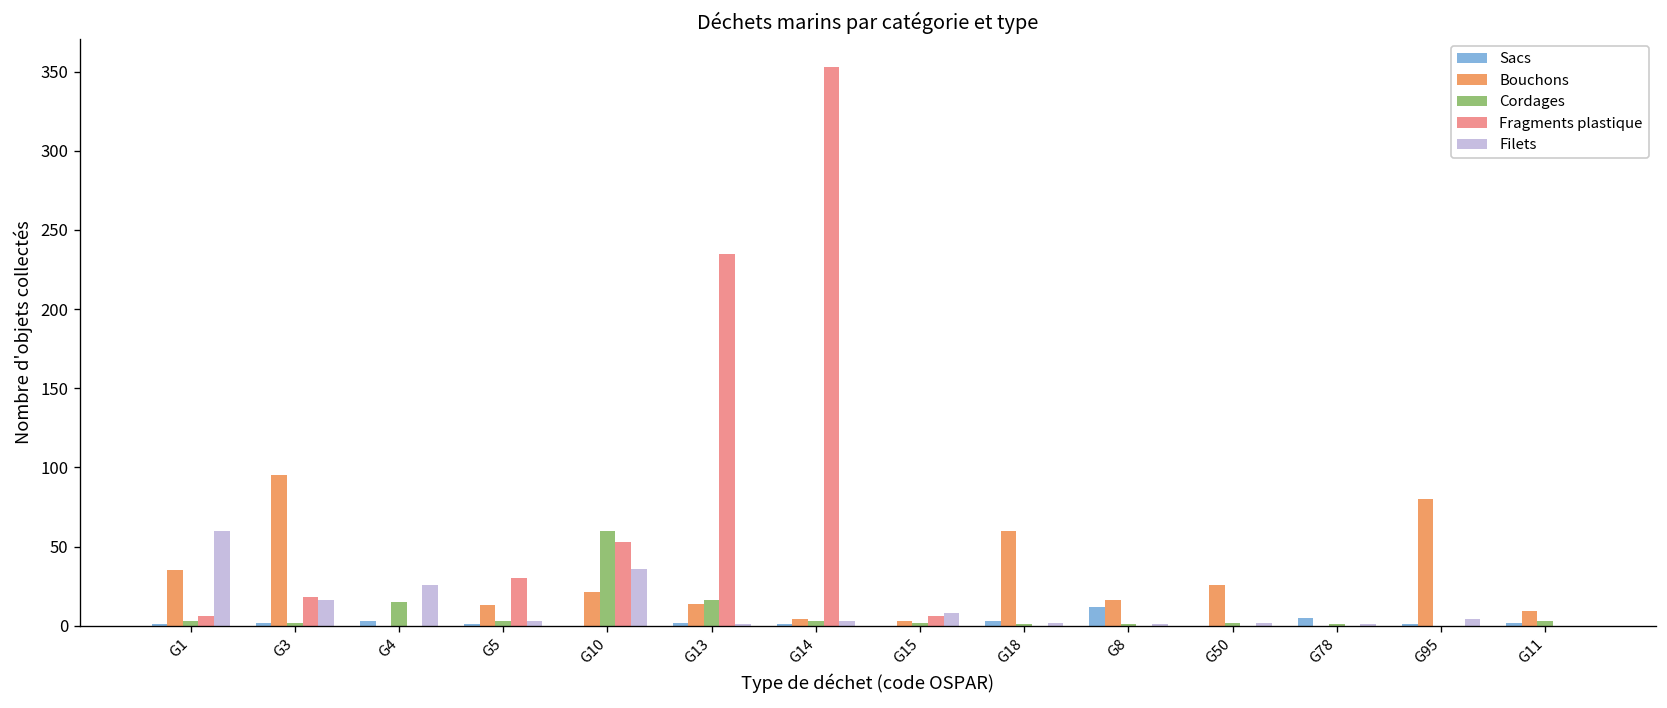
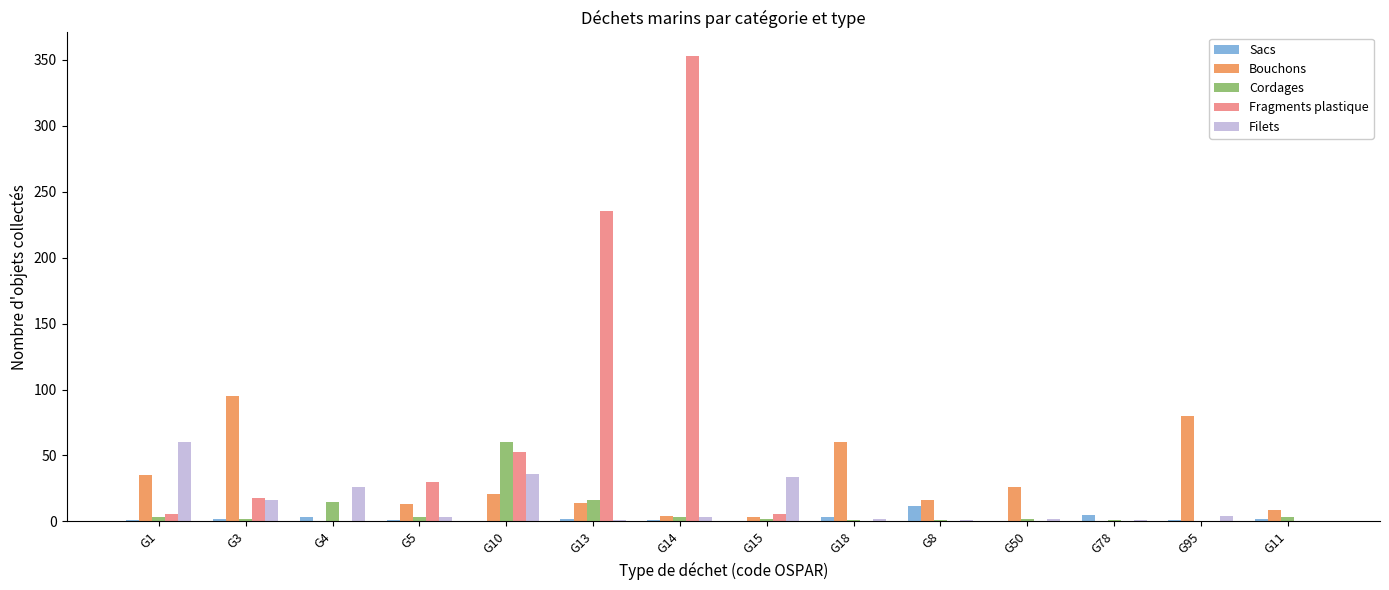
  {
    "Sacs": {
      "G3": 2,
      "G4": 3,
      "G10": 0,
      "G13": 2,
      "G15": 0,
      "G18": 3,
      "G8": 12,
      "G50": 0,
      "G78": 5,
      "G11": 2
    },
    "Bouchons": {
      "G1": 35,
      "G3": 95,
      "G4": 0,
      "G5": 13,
      "G10": 21,
      "G13": 14,
      "G14": 4,
      "G15": 3,
      "G18": 60,
      "G8": 16,
      "G50": 26,
      "G78": 0,
      "G95": 80,
      "G11": 9
    },
    "Cordages": {
      "G1": 3,
      "G3": 2,
      "G4": 15,
      "G5": 3,
      "G10": 60,
      "G13": 16,
      "G14": 3,
      "G15": 2,
      "G50": 2,
      "G95": 0,
      "G11": 3
    },
    "Fragments plastique": {
      "G1": 6,
      "G3": 18,
      "G4": 0,
      "G5": 30,
      "G10": 53,
      "G13": 235,
      "G14": 353,
      "G15": 6,
      "G18": 0,
      "G8": 0,
      "G50": 0,
      "G78": 0,
      "G95": 0,
      "G11": 0
    },
    "Filets": {
      "G1": 60,
      "G3": 16,
      "G4": 26,
      "G5": 3,
      "G10": 36,
      "G14": 3,
-     "G15": 8,
+     "G15": 34,
      "G18": 2,
      "G50": 2,
      "G95": 4,
      "G11": 0
    }
  }
